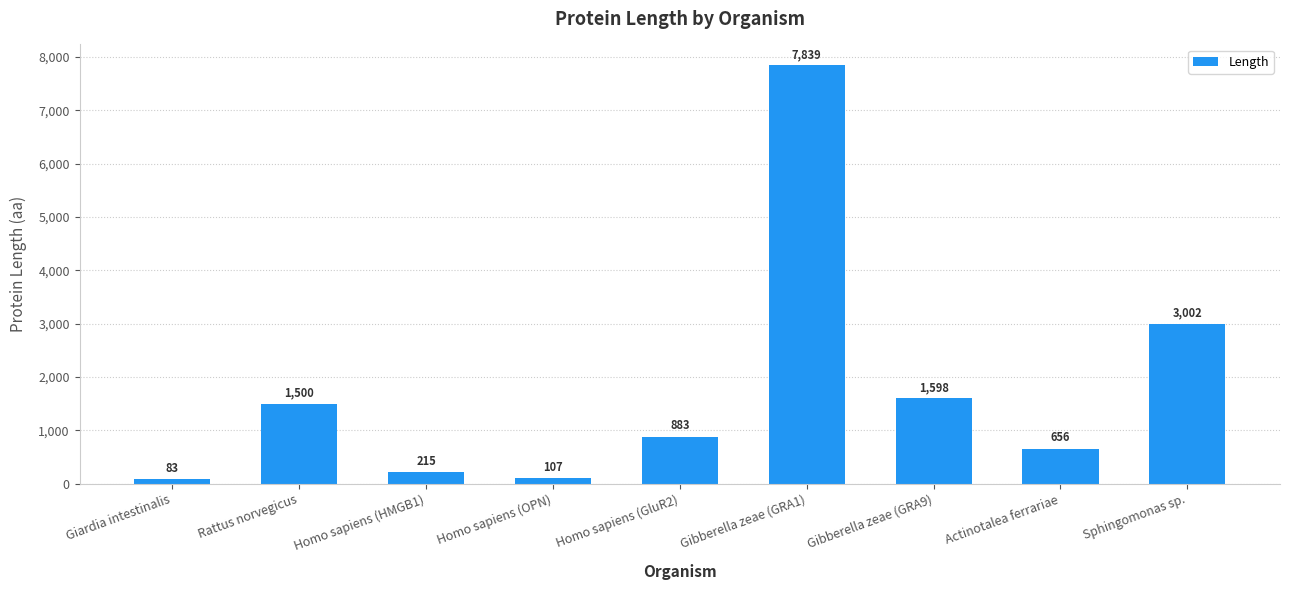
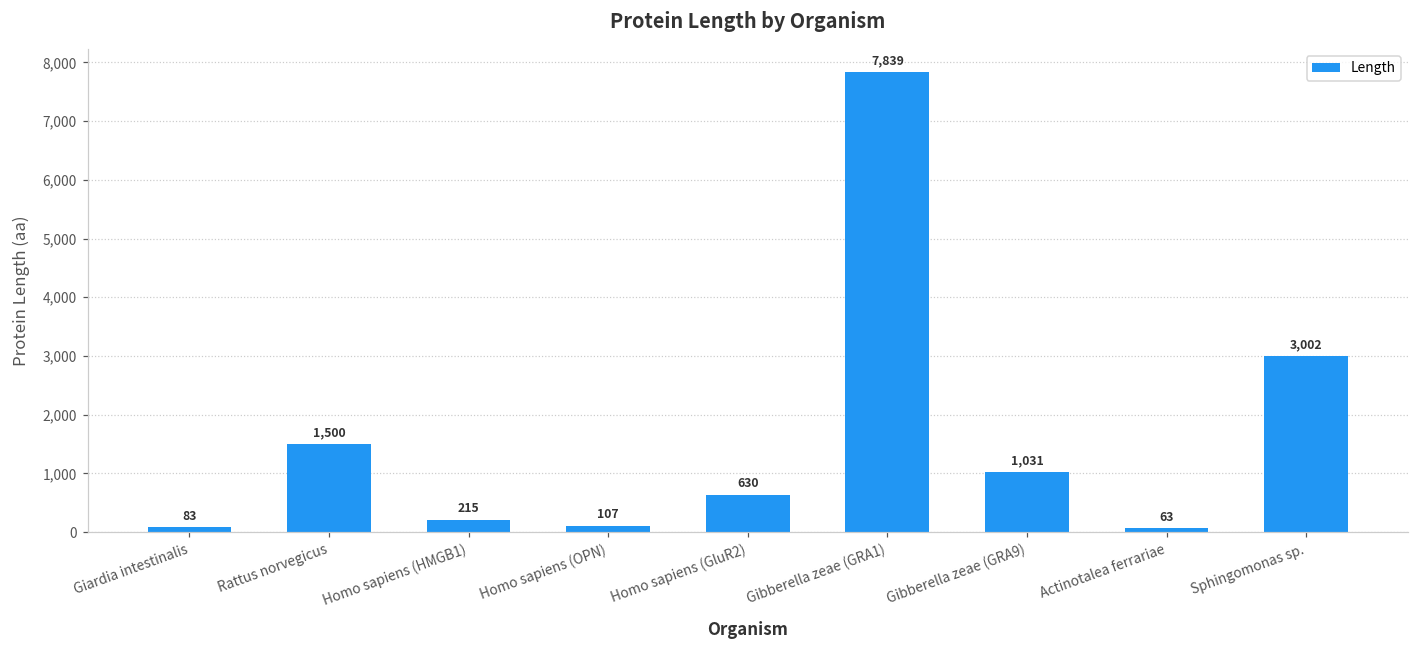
  {
    "Giardia intestinalis": "83",
    "Rattus norvegicus": "1,500",
    "Homo sapiens (HMGB1)": "215",
    "Homo sapiens (OPN)": "107",
-   "Homo sapiens (GluR2)": "883",
+   "Homo sapiens (GluR2)": "630",
    "Gibberella zeae (GRA1)": "7,839",
-   "Gibberella zeae (GRA9)": "1,598",
-   "Actinotalea ferrariae": "656",
+   "Gibberella zeae (GRA9)": "1,031",
+   "Actinotalea ferrariae": "63",
    "Sphingomonas sp.": "3,002"
  }
